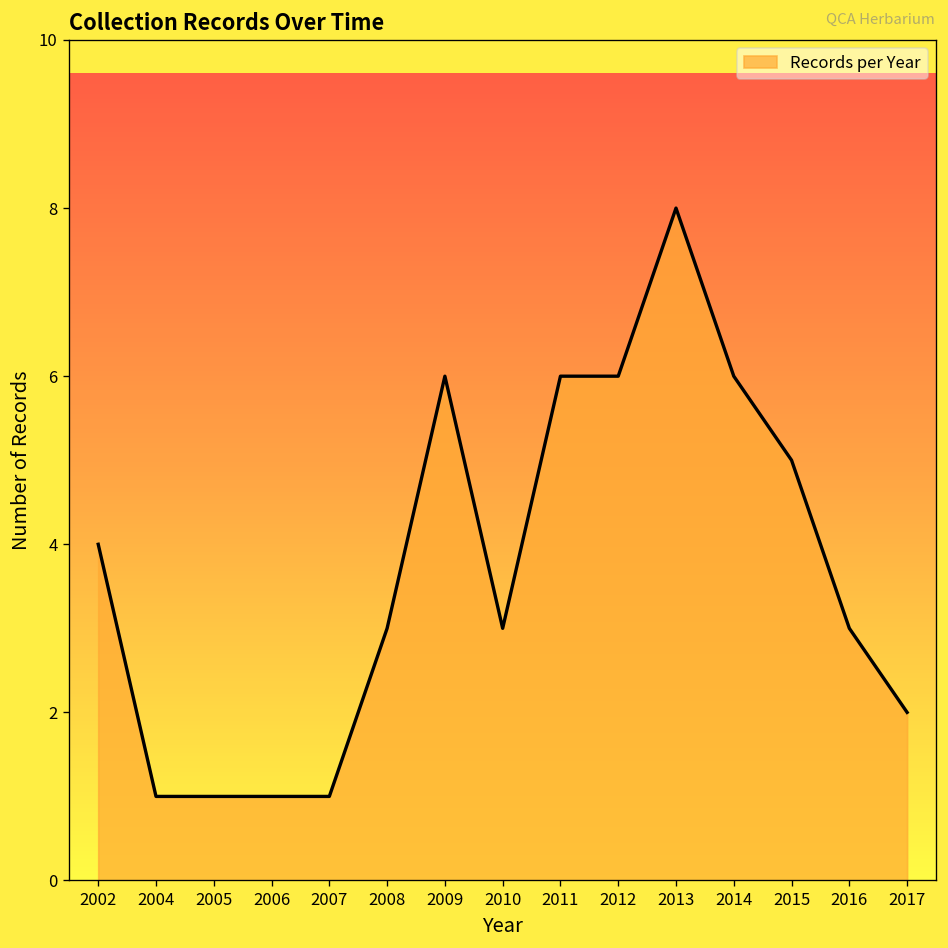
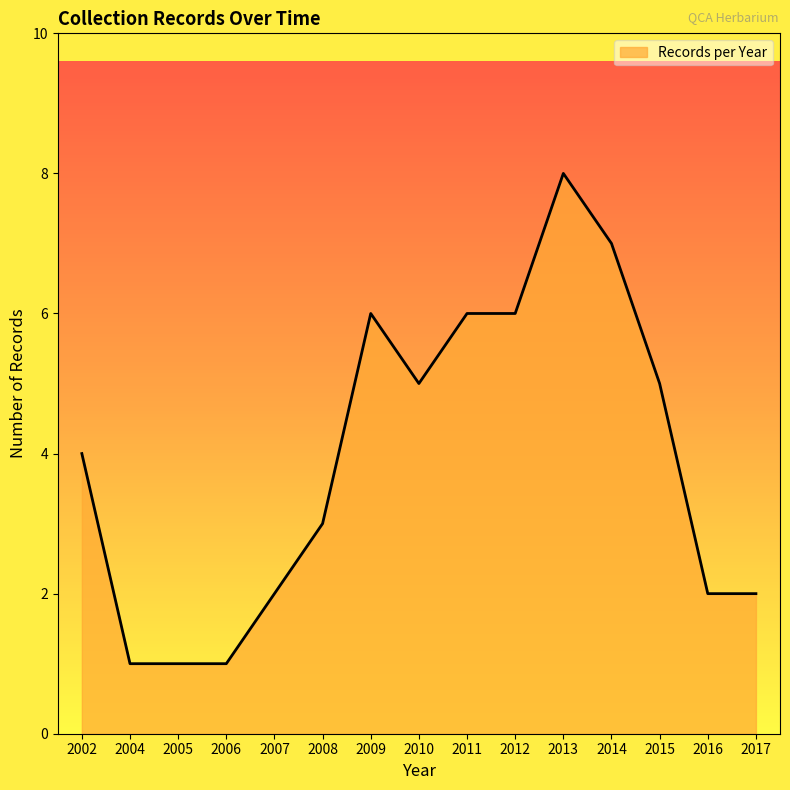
  {
    "2002": 4,
    "2004": 1,
    "2005": 1,
    "2006": 1,
-   "2007": 1,
+   "2007": 2,
    "2008": 3,
    "2009": 6,
-   "2010": 3,
+   "2010": 5,
    "2011": 6,
    "2012": 6,
    "2013": 8,
-   "2014": 6,
+   "2014": 7,
    "2015": 5,
-   "2016": 3,
+   "2016": 2,
    "2017": 2
  }
